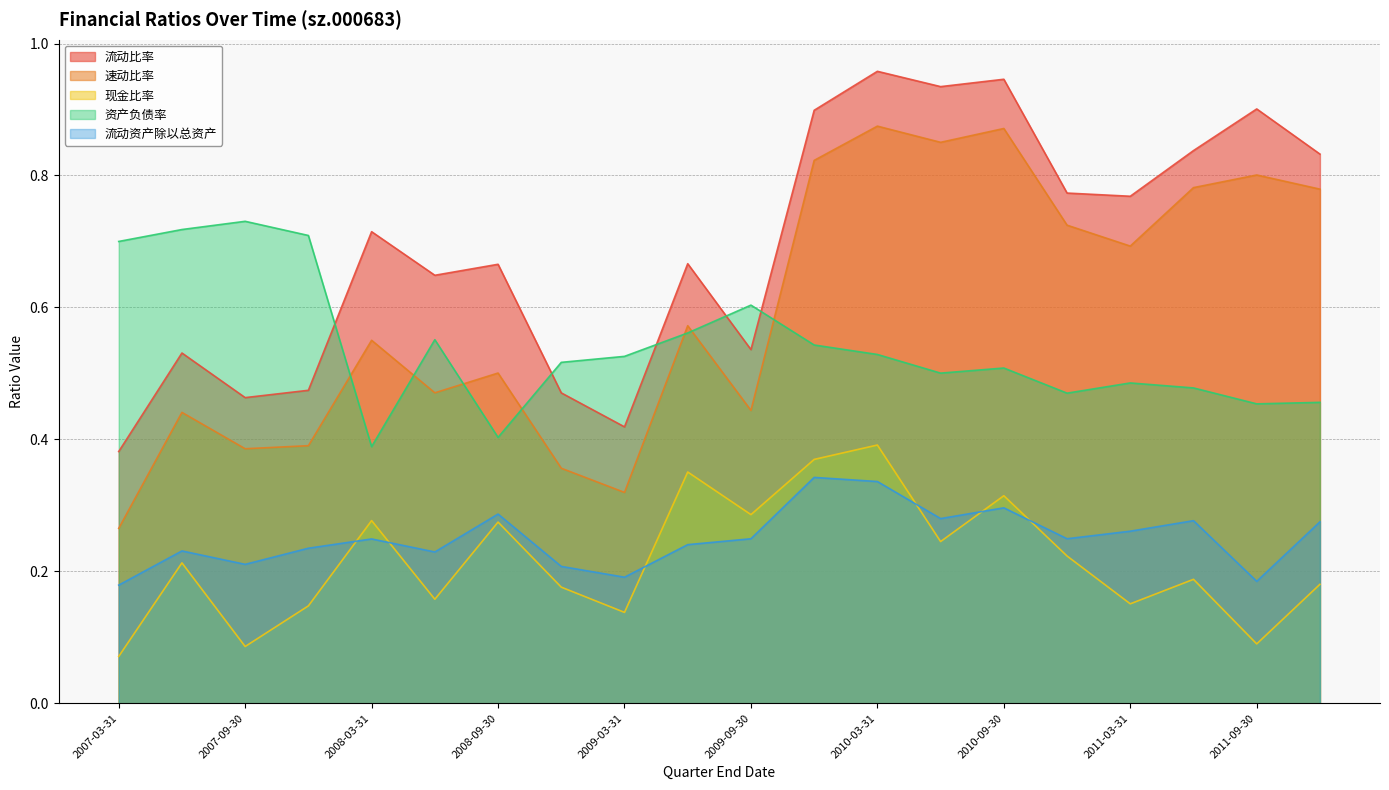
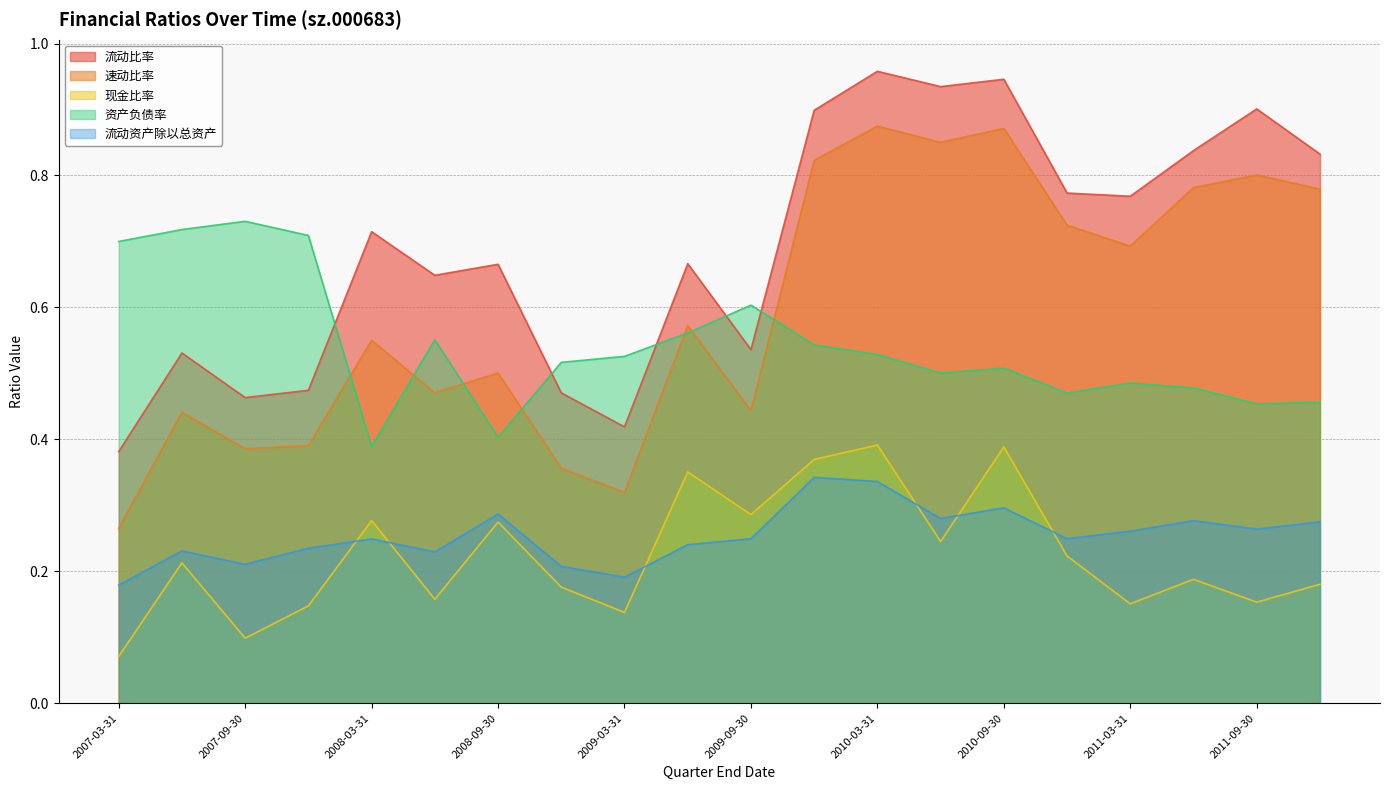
  {
    "现金比率": {
      "2007-03-31": 0.07,
-     "2007-09-30": 0.09,
+     "2007-09-30": 0.10,
      "2008-03-31": 0.28,
      "2008-09-30": 0.27,
      "2009-03-31": 0.14,
      "2009-09-30": 0.29,
      "2010-03-31": 0.39,
-     "2010-09-30": 0.31,
+     "2010-09-30": 0.39,
      "2011-03-31": 0.15,
-     "2011-09-30": 0.09
+     "2011-09-30": 0.15
    },
    "资产负债率": {
      "2007-03-31": 0.70,
      "2007-09-30": 0.73,
      "2008-03-31": 0.39,
      "2008-09-30": 0.40,
      "2009-03-31": 0.53,
      "2009-09-30": 0.60,
      "2010-03-31": 0.53,
      "2010-09-30": 0.51,
      "2011-03-31": 0.49,
      "2011-09-30": 0.45
    },
    "流动资产除以总资产": {
      "2007-03-31": 0.18,
      "2007-09-30": 0.21,
      "2008-03-31": 0.25,
      "2008-09-30": 0.29,
      "2009-03-31": 0.19,
      "2009-09-30": 0.25,
      "2010-03-31": 0.34,
      "2010-09-30": 0.30,
      "2011-03-31": 0.26,
-     "2011-09-30": 0.18
+     "2011-09-30": 0.26
    }
  }
